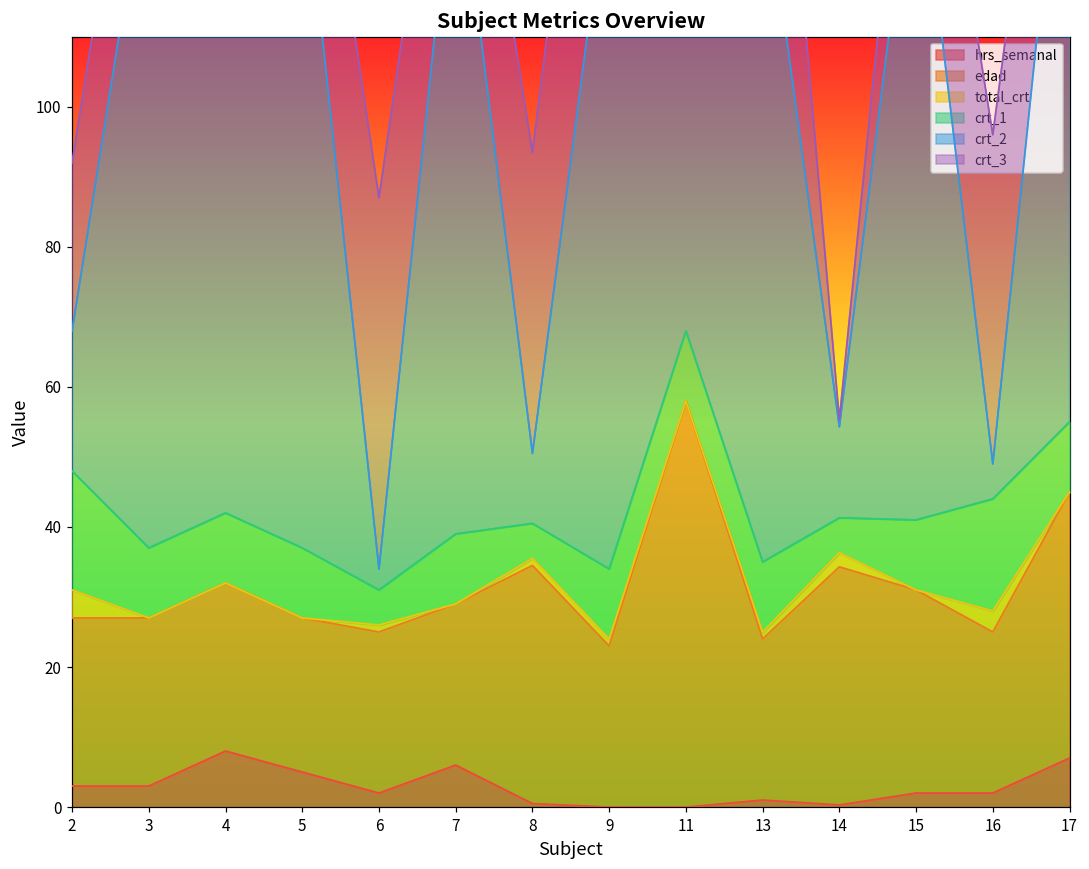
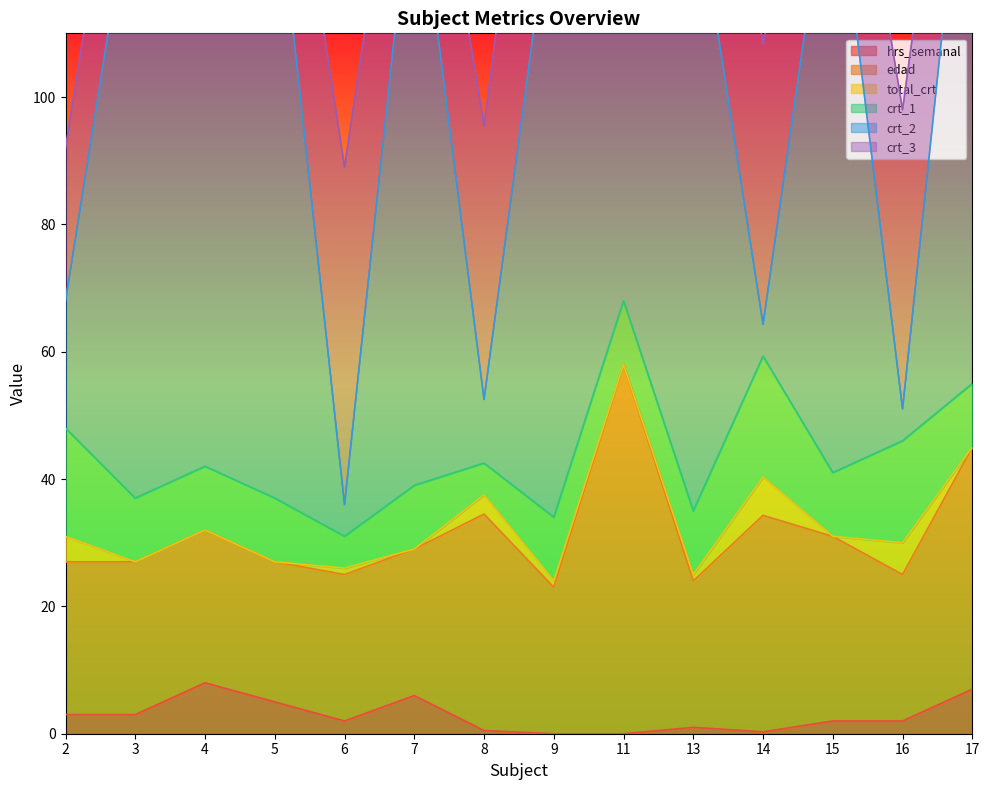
  {
    "total_crt": {
      "2": 4,
      "6": 1,
-     "8": 1,
+     "8": 3,
      "9": 1,
      "13": 1,
-     "14": 2,
-     "16": 3
+     "14": 6,
+     "16": 5
    },
    "crt_1": {
      "2": 17,
      "3": 10,
      "4": 10,
      "5": 10,
      "6": 5,
      "7": 10,
      "8": 5,
      "9": 10,
      "11": 10,
      "13": 10,
-     "14": 5,
+     "14": 19,
      "15": 10,
      "16": 16,
      "17": 10
    },
    "crt_2": {
      "2": 20,
-     "6": 3,
+     "6": 5,
      "8": 10,
-     "14": 13,
+     "14": 5,
      "16": 5
    },
    "crt_3": {
      "2": 24,
      "6": 53,
      "8": 43,
-     "14": 1
+     "14": 44
    }
  }
